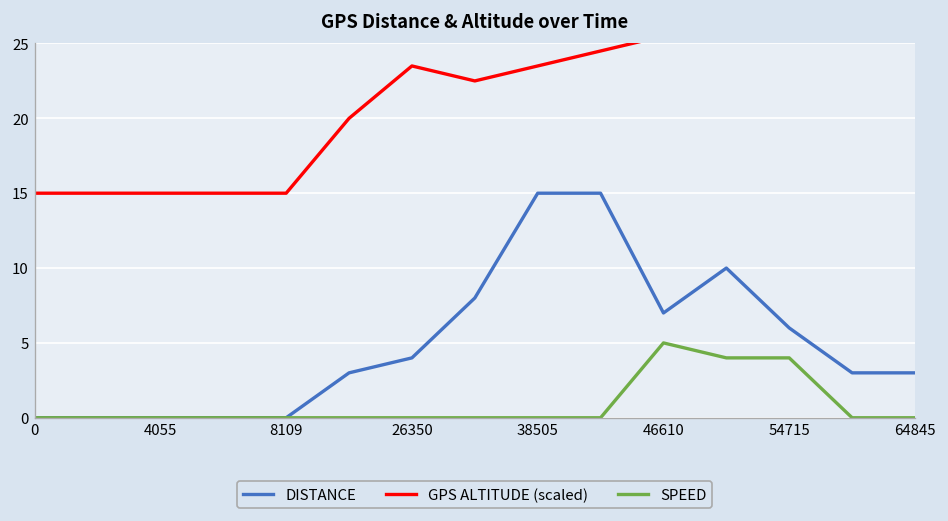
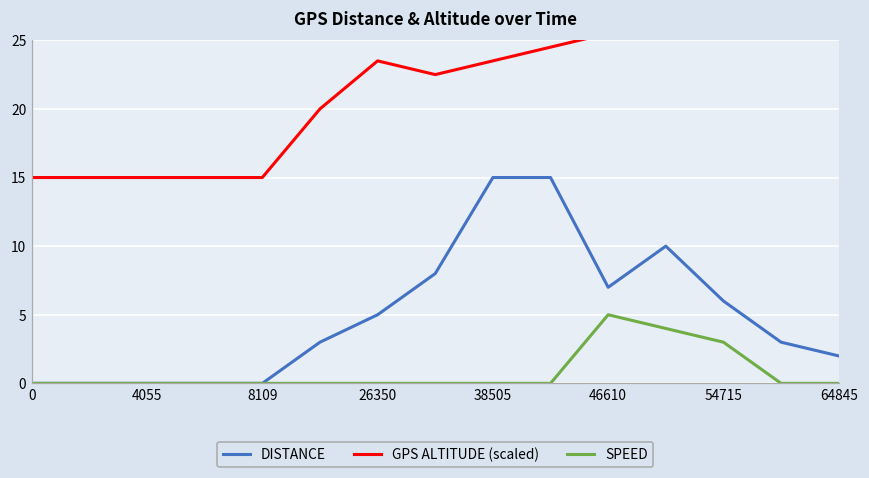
  {
    "DISTANCE": {
-     "26350": 4,
+     "26350": 5,
      "38505": 15,
      "46610": 7,
      "54715": 6,
-     "64845": 3
+     "64845": 2
    },
    "GPS ALTITUDE (scaled)": {
      "0": 15,
      "4055": 15,
      "8109": 15,
      "26350": 23.5,
      "38505": 23.5
    },
    "SPEED": {
      "26350": 0,
      "38505": 0,
      "46610": 5,
-     "54715": 4,
+     "54715": 3,
      "64845": 0
    }
  }
